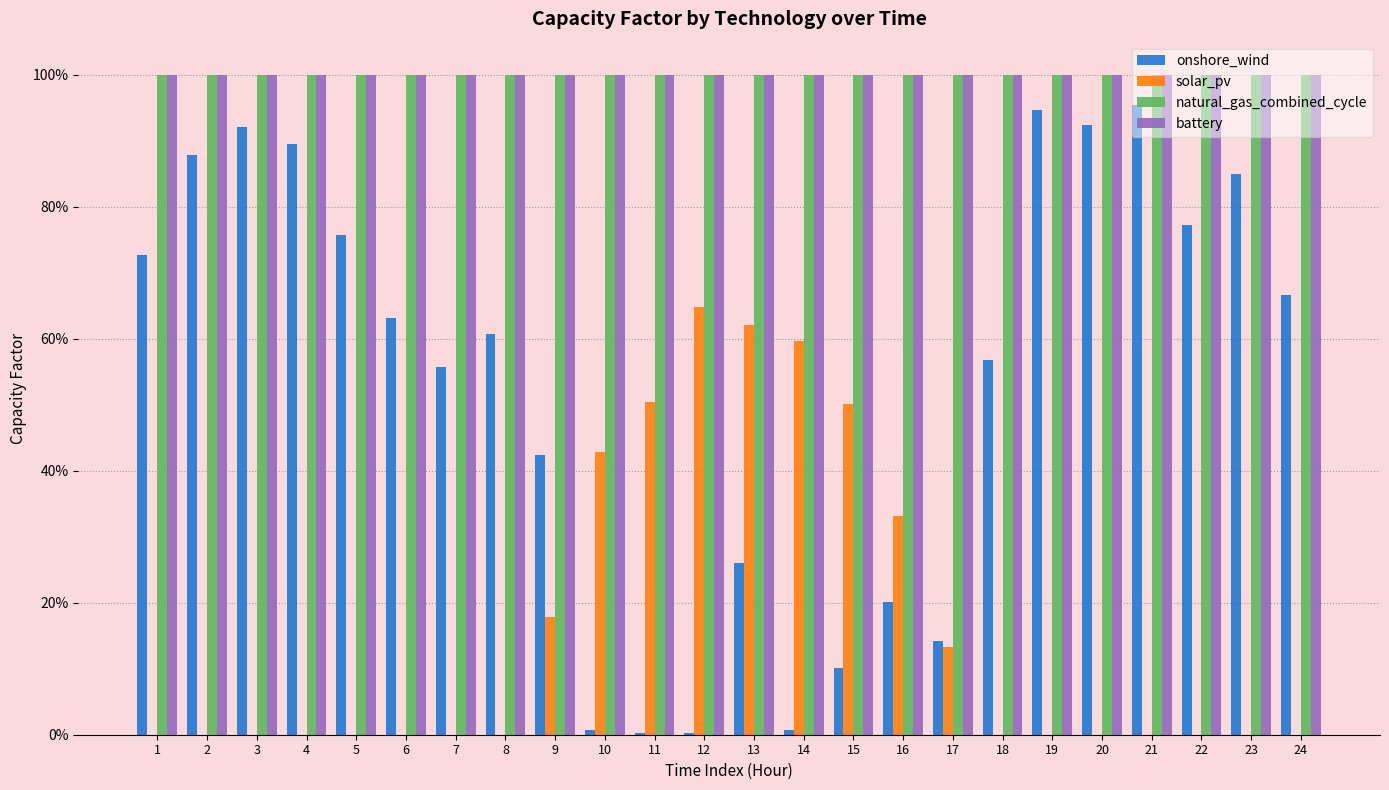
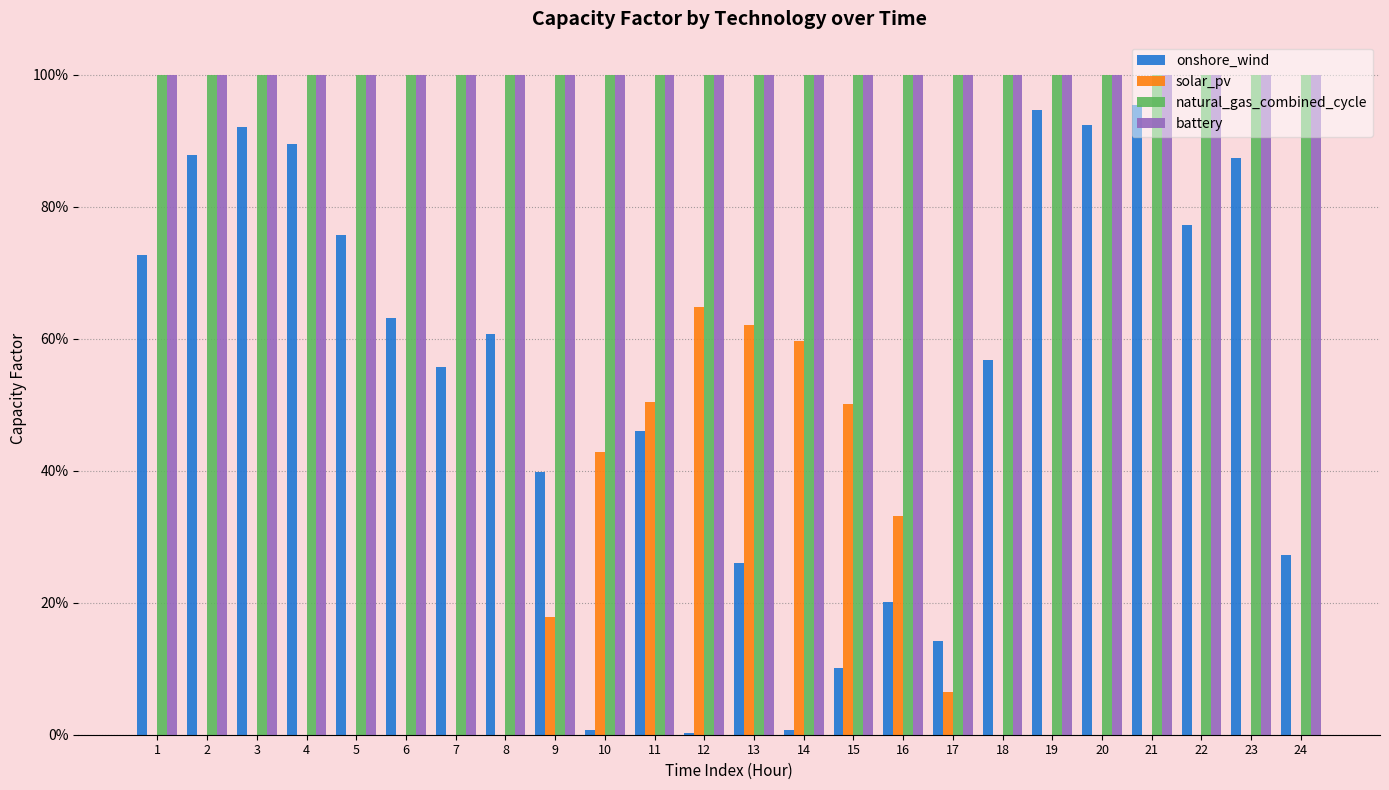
  {
    "onshore_wind": {
      "1": "73%",
      "2": "88%",
      "3": "92%",
      "4": "90%",
      "5": "76%",
      "6": "63%",
      "7": "56%",
      "8": "61%",
-     "9": "42%",
+     "9": "40%",
      "10": "1%",
-     "11": "0%",
+     "11": "46%",
      "13": "26%",
      "14": "1%",
      "15": "10%",
      "16": "20%",
      "17": "14%",
      "18": "57%",
      "19": "95%",
      "20": "92%",
      "22": "77%",
-     "23": "85%",
-     "24": "67%"
+     "23": "87%",
+     "24": "27%"
    },
    "solar_pv": {
      "1": "0%",
      "2": "0%",
      "3": "0%",
      "4": "0%",
      "5": "0%",
      "6": "0%",
      "7": "0%",
      "8": "0%",
      "9": "18%",
      "10": "43%",
      "11": "50%",
      "12": "65%",
      "13": "62%",
      "14": "60%",
      "15": "50%",
      "16": "33%",
-     "17": "13%",
+     "17": "6%",
      "18": "0%",
      "19": "0%",
      "20": "0%",
      "21": "0%",
      "22": "0%",
      "23": "0%",
      "24": "0%"
    },
    "natural_gas_combined_cycle": {
      "1": "100%",
      "2": "100%",
      "3": "100%",
      "4": "100%",
      "5": "100%",
      "6": "100%",
      "7": "100%",
      "8": "100%",
      "9": "100%",
      "10": "100%",
      "11": "100%",
      "12": "100%",
      "13": "100%",
      "14": "100%",
      "15": "100%",
      "16": "100%",
      "17": "100%",
      "18": "100%",
      "19": "100%",
      "20": "100%"
    },
    "battery": {
      "1": "100%",
      "2": "100%",
      "3": "100%",
      "4": "100%",
      "5": "100%",
      "6": "100%",
      "7": "100%",
      "8": "100%",
      "9": "100%",
      "10": "100%",
      "11": "100%",
      "12": "100%",
      "13": "100%",
      "14": "100%",
      "15": "100%",
      "16": "100%",
      "17": "100%",
      "18": "100%",
      "19": "100%",
      "20": "100%"
    }
  }
